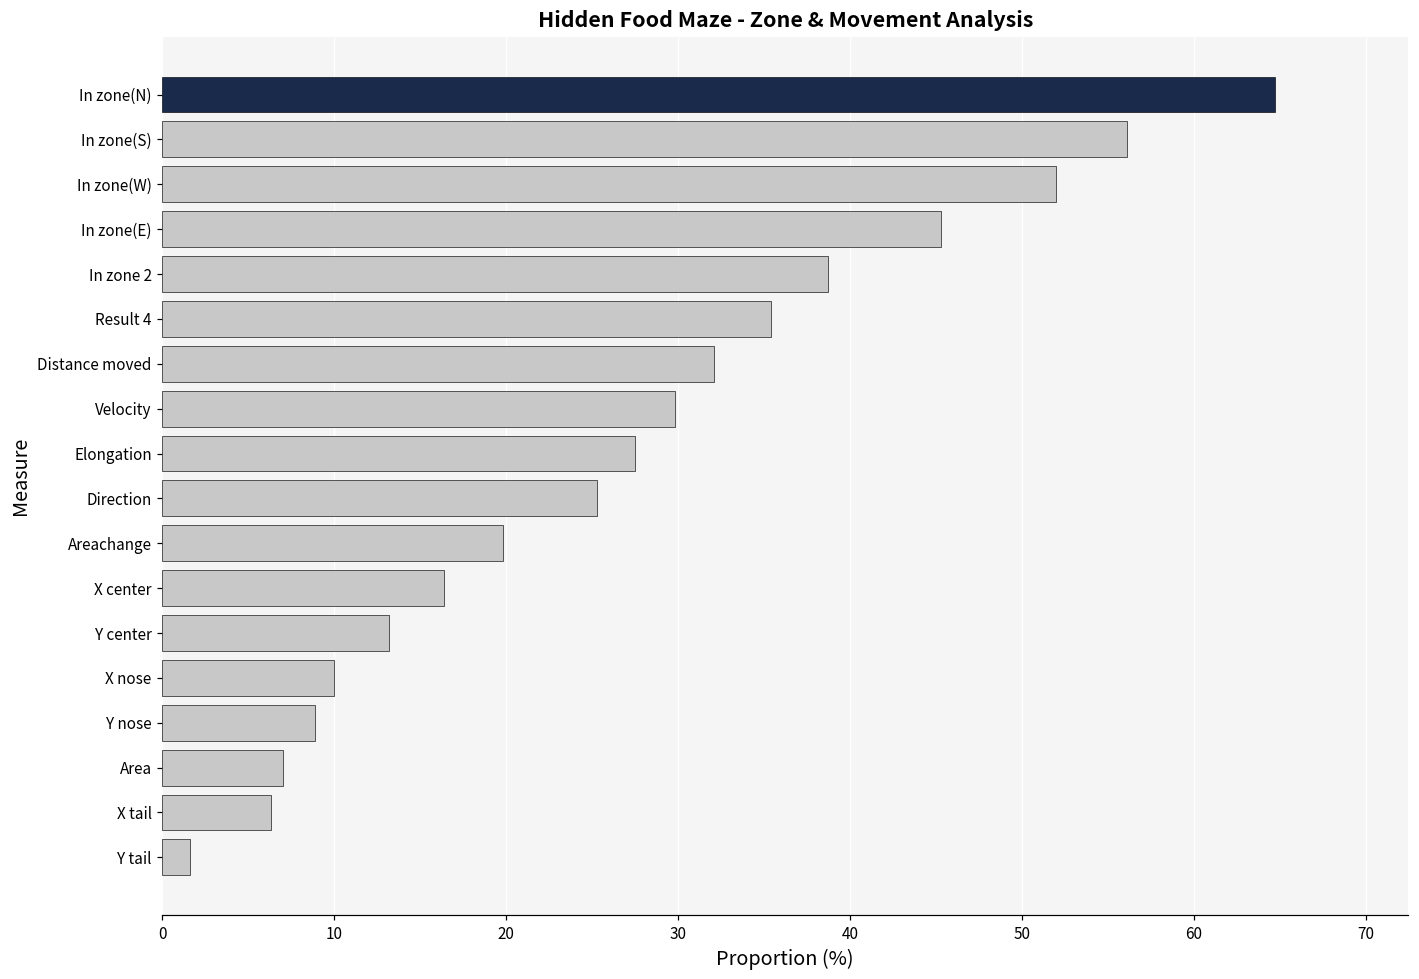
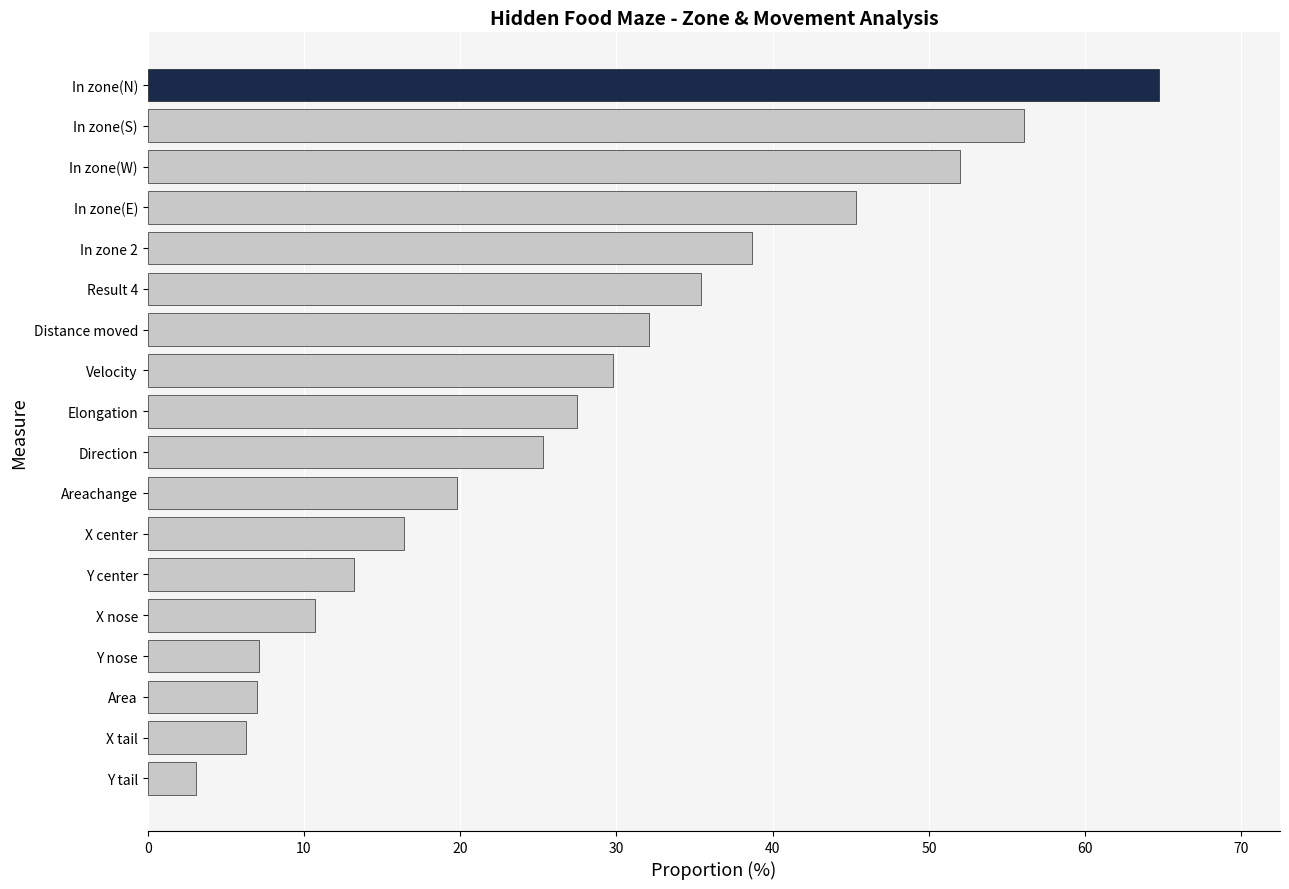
  {
    "In zone(N)": 64.7,
    "In zone(S)": 56.1,
    "In zone(W)": 52.0,
    "In zone(E)": 45.3,
    "In zone 2": 38.7,
    "Result 4": 35.4,
    "Distance moved": 32.1,
    "Velocity": 29.8,
    "Elongation": 27.5,
    "Direction": 25.3,
    "Areachange": 19.8,
    "X center": 16.4,
    "Y center": 13.2,
-   "X nose": 10.0,
-   "Y nose": 8.9,
+   "X nose": 10.7,
+   "Y nose": 7.1,
    "Area": 7.0,
    "X tail": 6.3,
-   "Y tail": 1.6
+   "Y tail": 3.1
  }
